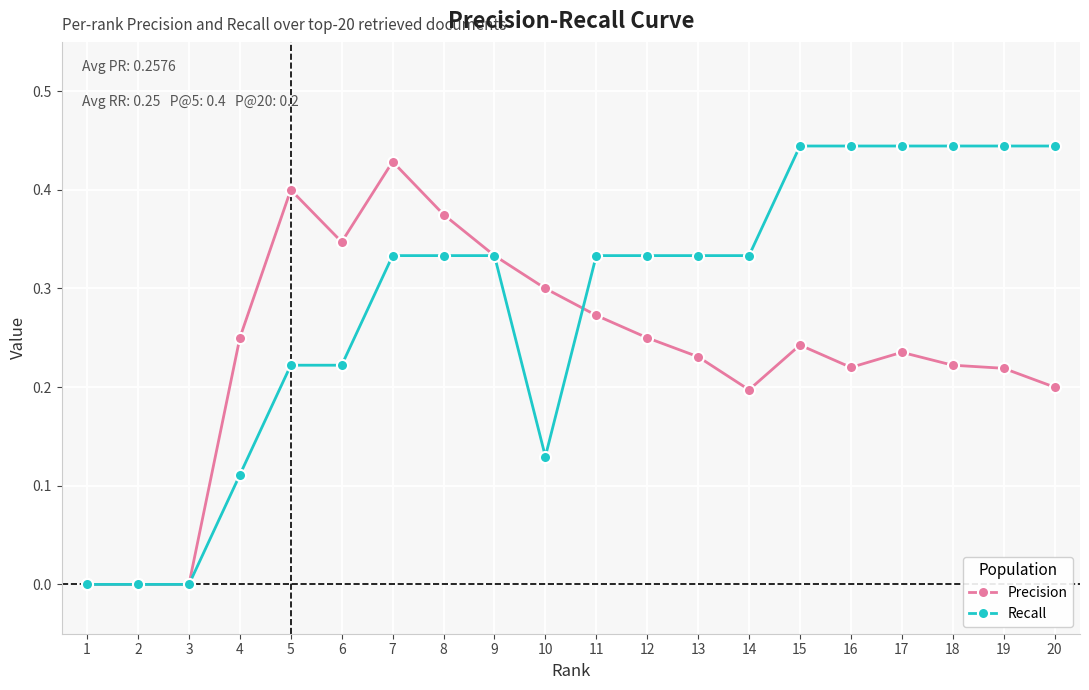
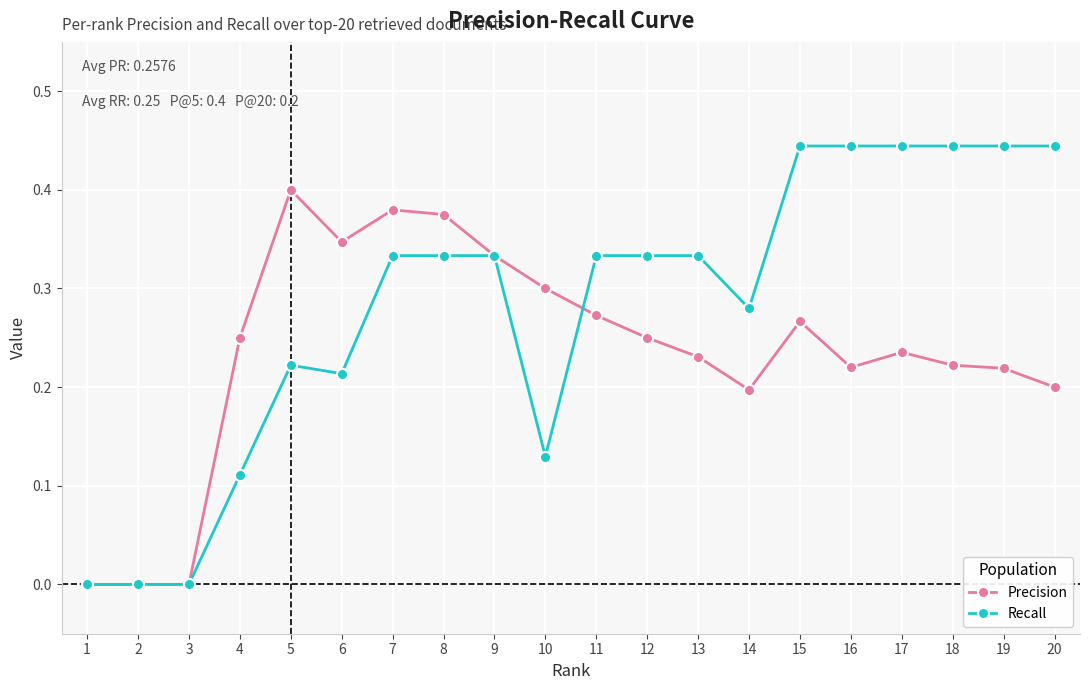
  {
    "Precision": {
      "4": 0.25,
      "5": 0.40,
      "6": 0.35,
-     "7": 0.43,
+     "7": 0.38,
      "8": 0.38,
      "10": 0.30,
      "11": 0.27,
      "12": 0.25,
      "13": 0.23,
      "14": 0.20,
-     "15": 0.24,
+     "15": 0.27,
      "16": 0.22,
      "17": 0.24,
      "18": 0.22,
      "19": 0.22,
      "20": 0.20
    },
    "Recall": {
      "4": 0.11,
      "5": 0.22,
-     "6": 0.22,
+     "6": 0.21,
      "7": 0.33,
      "8": 0.33,
      "10": 0.13,
      "11": 0.33,
      "12": 0.33,
      "13": 0.33,
-     "14": 0.33,
+     "14": 0.28,
      "15": 0.44,
      "16": 0.44,
      "17": 0.44,
      "18": 0.44,
      "19": 0.44,
      "20": 0.44
    }
  }
